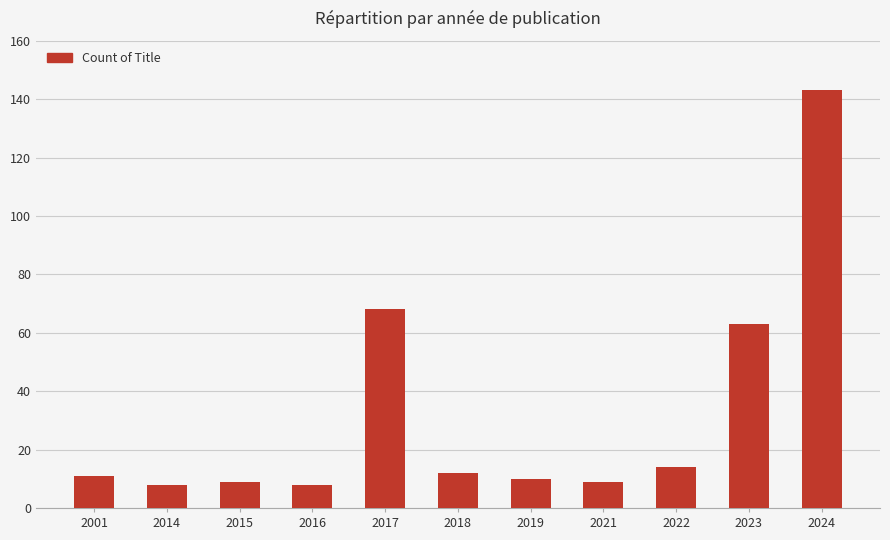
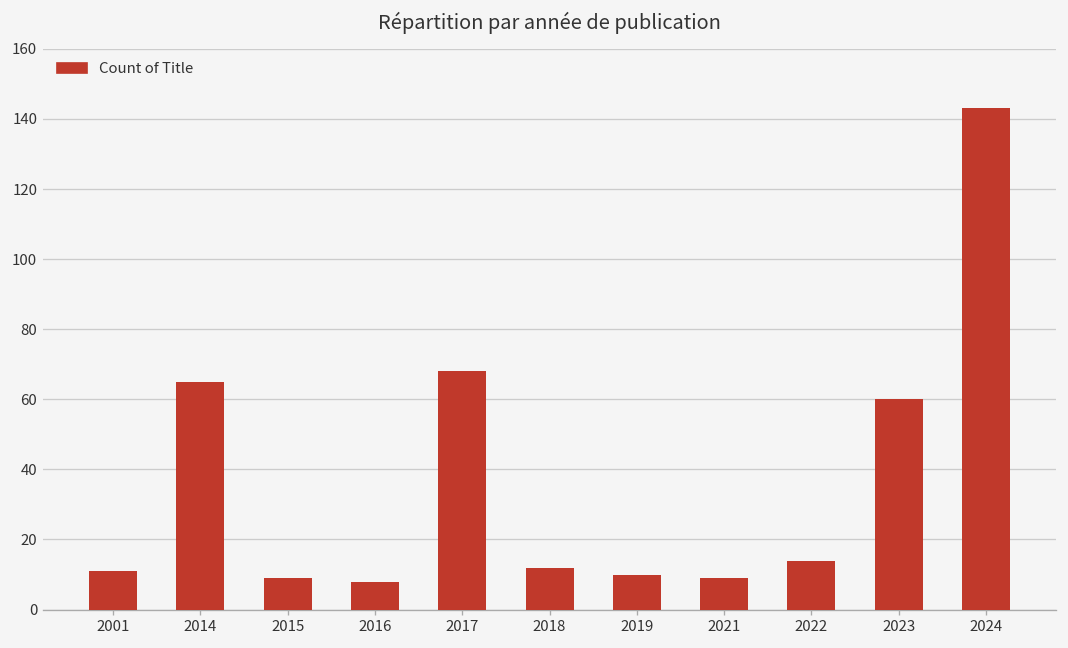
  {
    "2001": 11,
-   "2014": 8,
+   "2014": 65,
    "2015": 9,
    "2016": 8,
    "2017": 68,
    "2018": 12,
    "2019": 10,
    "2021": 9,
    "2022": 14,
-   "2023": 63,
+   "2023": 60,
    "2024": 143
  }
